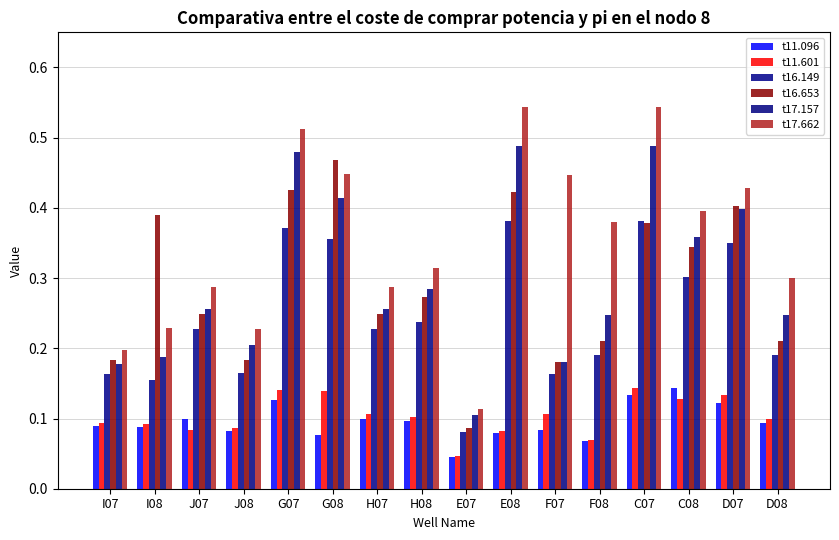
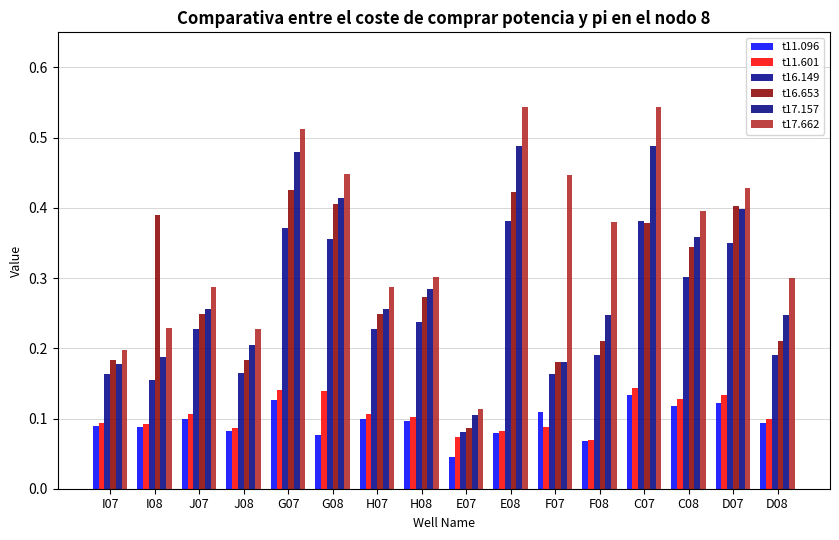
  {
    "t11.096": {
      "I07": 0.09,
      "I08": 0.09,
      "J07": 0.10,
      "J08": 0.08,
      "G07": 0.13,
      "G08": 0.08,
      "H07": 0.10,
      "H08": 0.10,
      "E07": 0.05,
      "E08": 0.08,
-     "F07": 0.08,
+     "F07": 0.11,
      "F08": 0.07,
      "C07": 0.13,
-     "C08": 0.14,
+     "C08": 0.12,
      "D07": 0.12,
      "D08": 0.09
    },
    "t11.601": {
      "I07": 0.09,
      "I08": 0.09,
-     "J07": 0.08,
+     "J07": 0.11,
      "J08": 0.09,
      "G07": 0.14,
      "G08": 0.14,
      "H07": 0.11,
      "H08": 0.10,
-     "E07": 0.05,
+     "E07": 0.07,
      "E08": 0.08,
-     "F07": 0.11,
+     "F07": 0.09,
      "F08": 0.07,
      "C07": 0.14,
      "C08": 0.13,
      "D07": 0.13,
      "D08": 0.10
    },
    "t16.653": {
      "I07": 0.18,
      "I08": 0.39,
      "J07": 0.25,
      "J08": 0.18,
      "G07": 0.43,
-     "G08": 0.47,
+     "G08": 0.41,
      "H07": 0.25,
      "H08": 0.27,
      "E07": 0.09,
      "E08": 0.42,
      "F07": 0.18,
      "F08": 0.21,
      "C07": 0.38,
      "C08": 0.34,
      "D07": 0.40,
      "D08": 0.21
    },
    "t17.662": {
      "I07": 0.20,
      "I08": 0.23,
      "J07": 0.29,
      "J08": 0.23,
      "G07": 0.51,
      "G08": 0.45,
      "H07": 0.29,
-     "H08": 0.31,
+     "H08": 0.30,
      "E07": 0.11,
      "E08": 0.54,
      "F07": 0.45,
      "F08": 0.38,
      "C07": 0.54,
      "C08": 0.40,
      "D07": 0.43,
      "D08": 0.30
    }
  }
